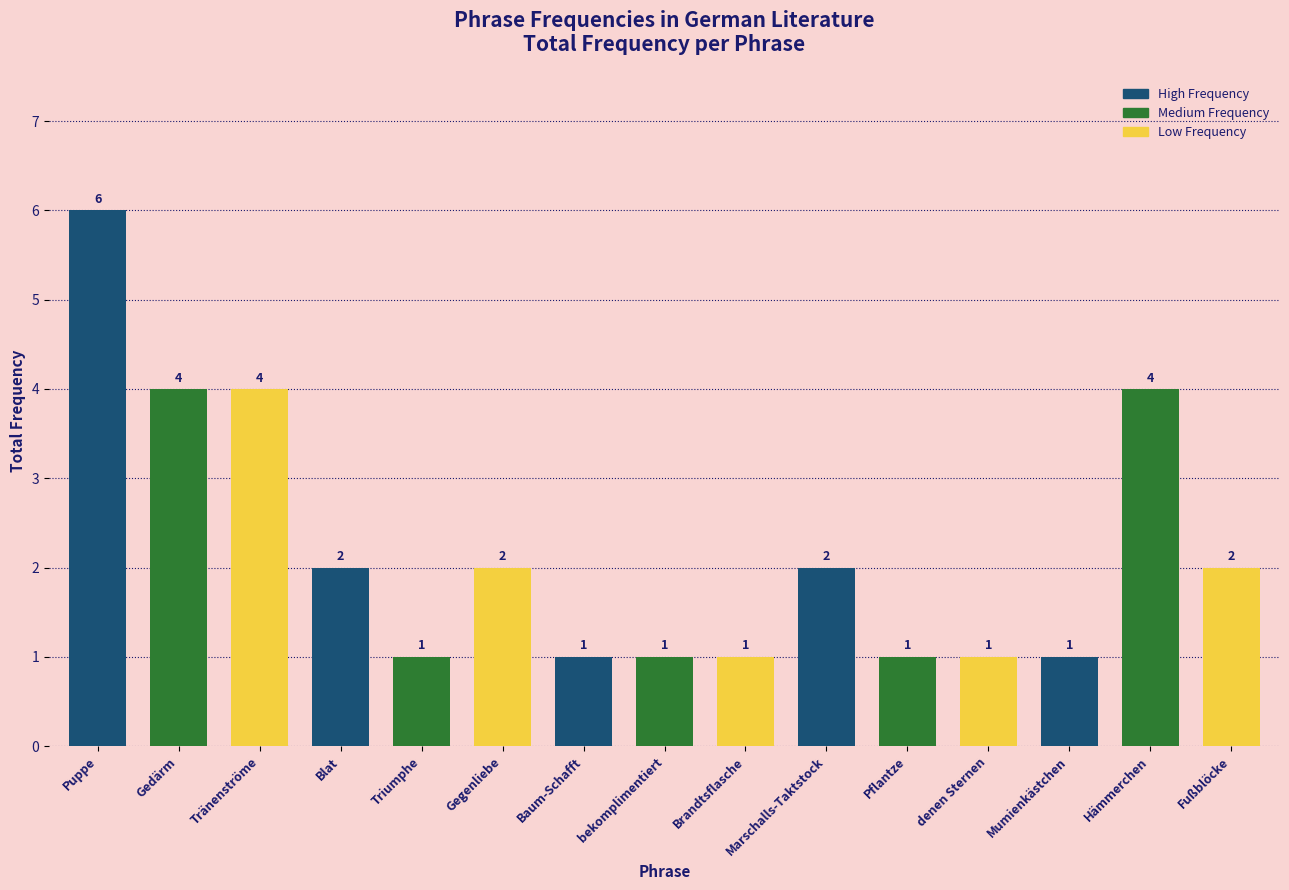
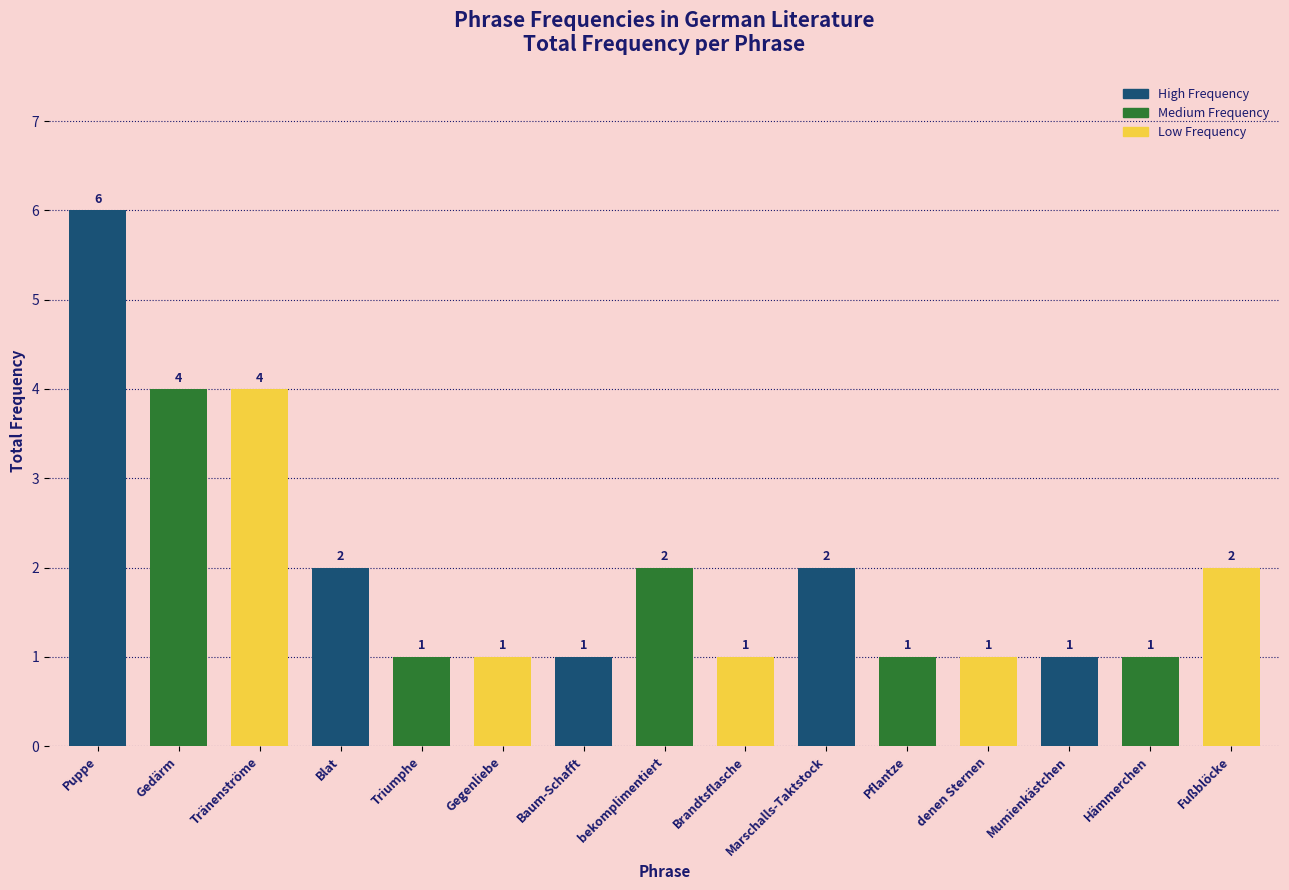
  {
    "Puppe": 6,
    "Gedärm": 4,
    "Tränenströme": 4,
    "Blat": 2,
    "Triumphe": 1,
-   "Gegenliebe": 2,
+   "Gegenliebe": 1,
    "Baum-Schafft": 1,
-   "bekomplimentiert": 1,
+   "bekomplimentiert": 2,
    "Brandtsflasche": 1,
    "Marschalls-Taktstock": 2,
    "Pflantze": 1,
    "denen Sternen": 1,
    "Mumienkästchen": 1,
-   "Hämmerchen": 4,
+   "Hämmerchen": 1,
    "Fußblöcke": 2
  }
